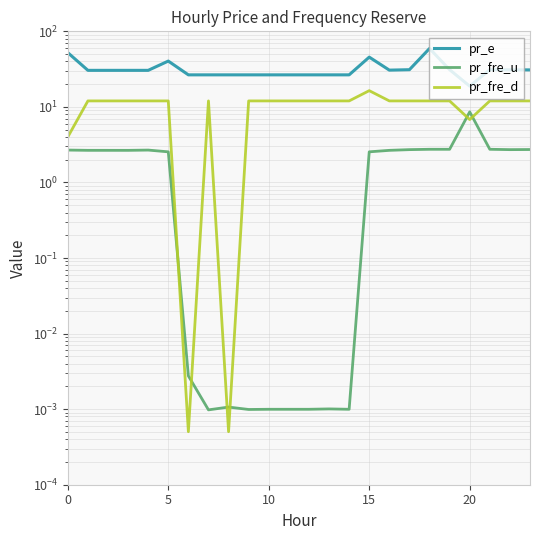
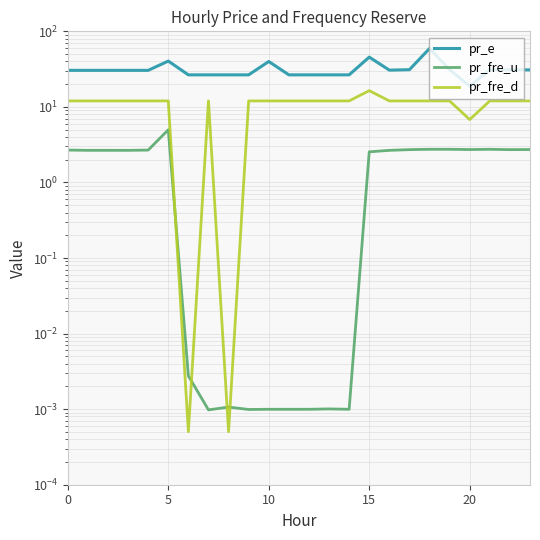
  {
    "pr_e": {
-     "0": 50,
+     "0": 30,
      "5": 40,
-     "10": 27,
+     "10": 40,
      "15": 50
    },
    "pr_fre_u": {
      "0": 2.7,
-     "5": 2.5,
+     "5": 5,
      "10": 0.0010,
      "15": 2.5,
-     "20": 9
+     "20": 2.7
    },
    "pr_fre_d": {
-     "0": 4,
+     "0": 12,
      "5": 12,
      "10": 12,
      "15": 16,
      "20": 7
    }
  }
